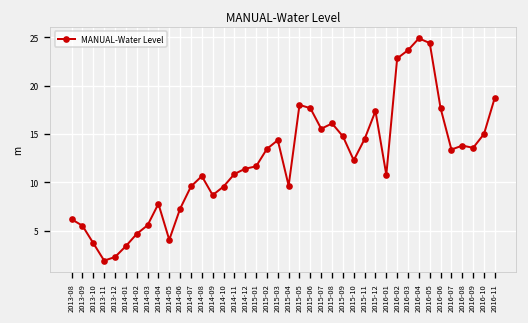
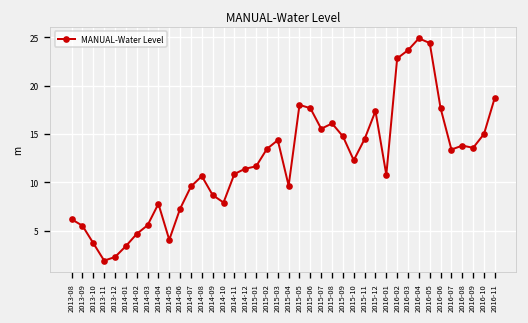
  {
    "2013-08": 6,
    "2013-09": 6,
    "2013-10": 4,
    "2013-11": 2,
    "2013-12": 2,
    "2014-01": 3,
    "2014-02": 5,
    "2014-03": 6,
    "2014-04": 8,
    "2014-05": 4,
    "2014-06": 7,
    "2014-07": 10,
    "2014-08": 11,
    "2014-09": 9,
-   "2014-10": 10,
+   "2014-10": 8,
    "2014-11": 11,
    "2014-12": 11,
    "2015-01": 12,
    "2015-02": 13,
    "2015-03": 14,
    "2015-04": 10,
    "2015-05": 18,
    "2015-06": 18,
    "2015-07": 16,
    "2015-08": 16,
    "2015-09": 15,
    "2015-10": 12,
    "2015-11": 14,
    "2015-12": 17,
    "2016-01": 11,
    "2016-02": 23,
    "2016-03": 24,
    "2016-04": 25,
    "2016-05": 24,
    "2016-06": 18,
    "2016-07": 13,
    "2016-08": 14,
    "2016-09": 14,
    "2016-10": 15,
    "2016-11": 19
  }
